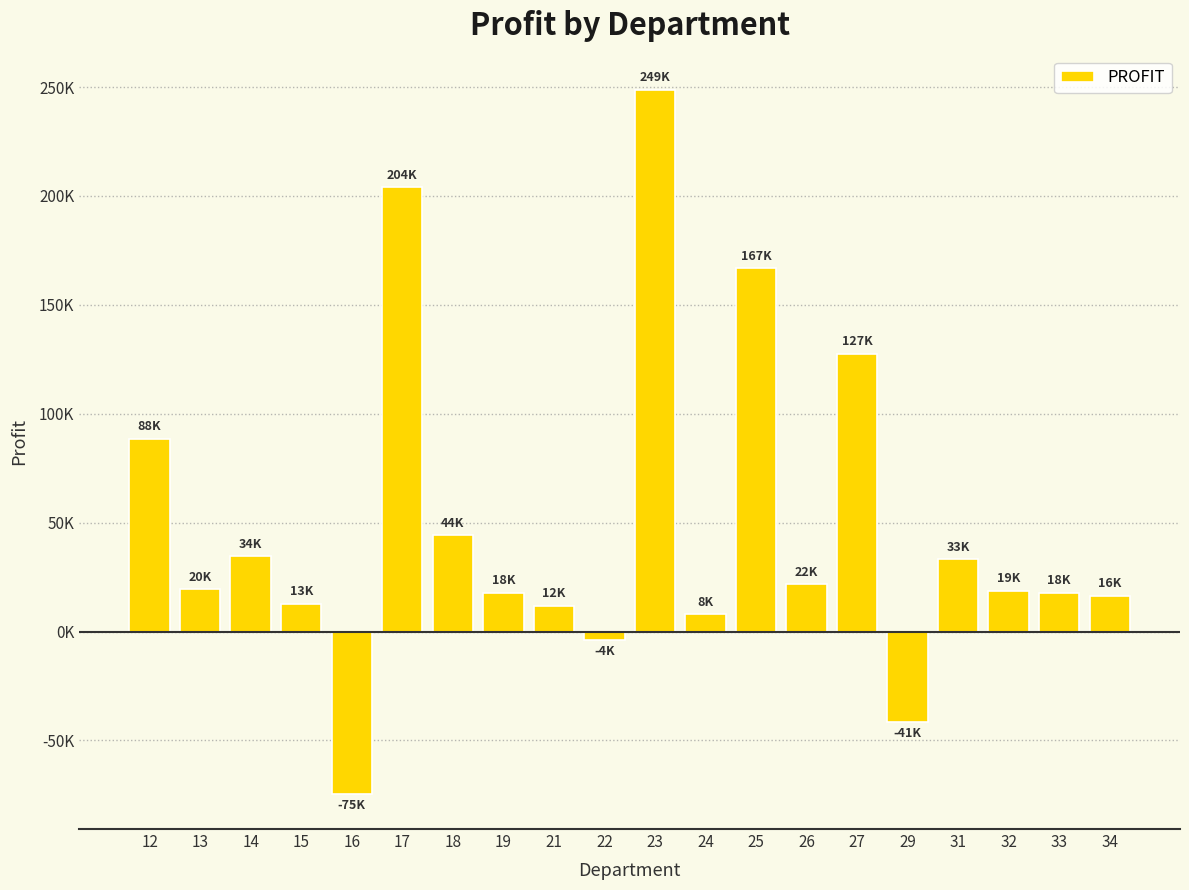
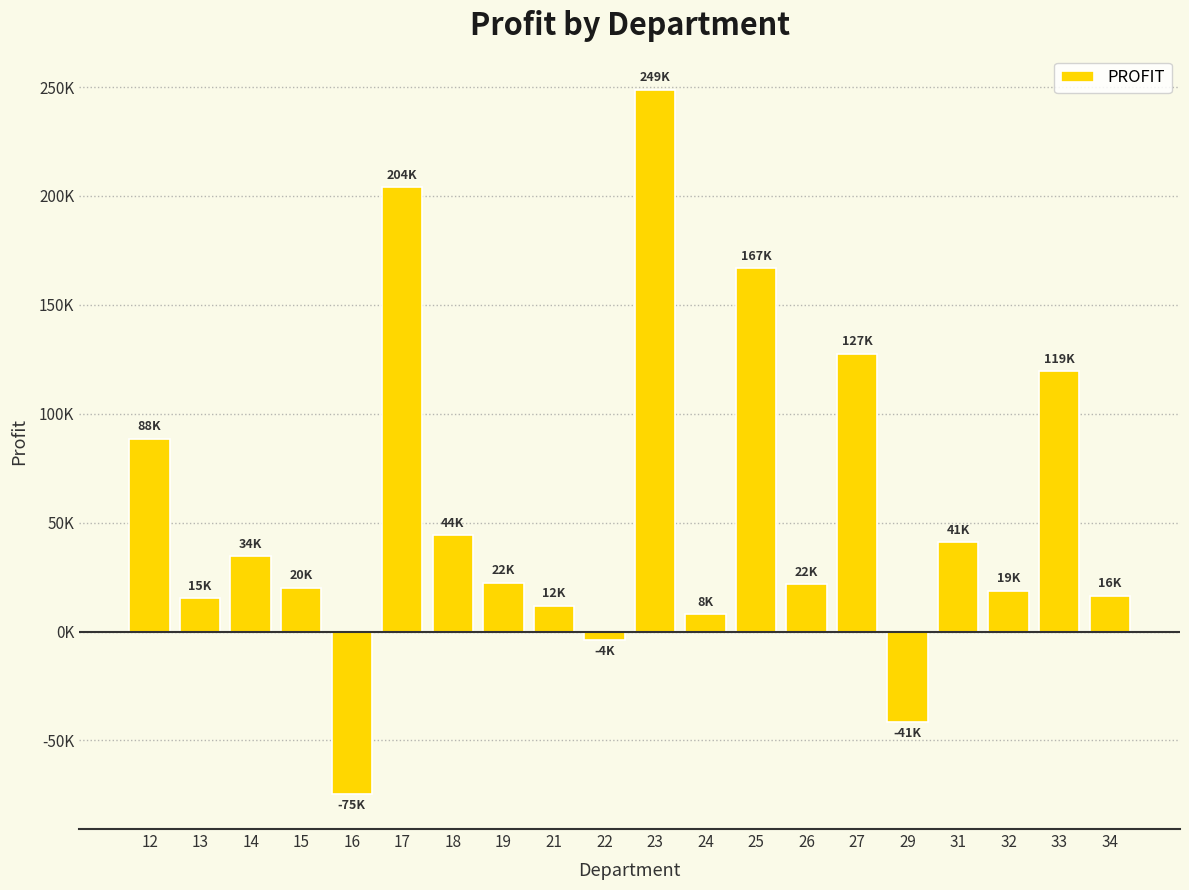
  {
    "12": "88K",
-   "13": "20K",
+   "13": "15K",
    "14": "34K",
-   "15": "13K",
+   "15": "20K",
    "16": "-75K",
    "17": "204K",
    "18": "44K",
-   "19": "18K",
+   "19": "22K",
    "21": "12K",
    "22": "-4K",
    "23": "249K",
    "24": "8K",
    "25": "167K",
    "26": "22K",
    "27": "127K",
    "29": "-41K",
-   "31": "33K",
+   "31": "41K",
    "32": "19K",
-   "33": "18K",
+   "33": "119K",
    "34": "16K"
  }
